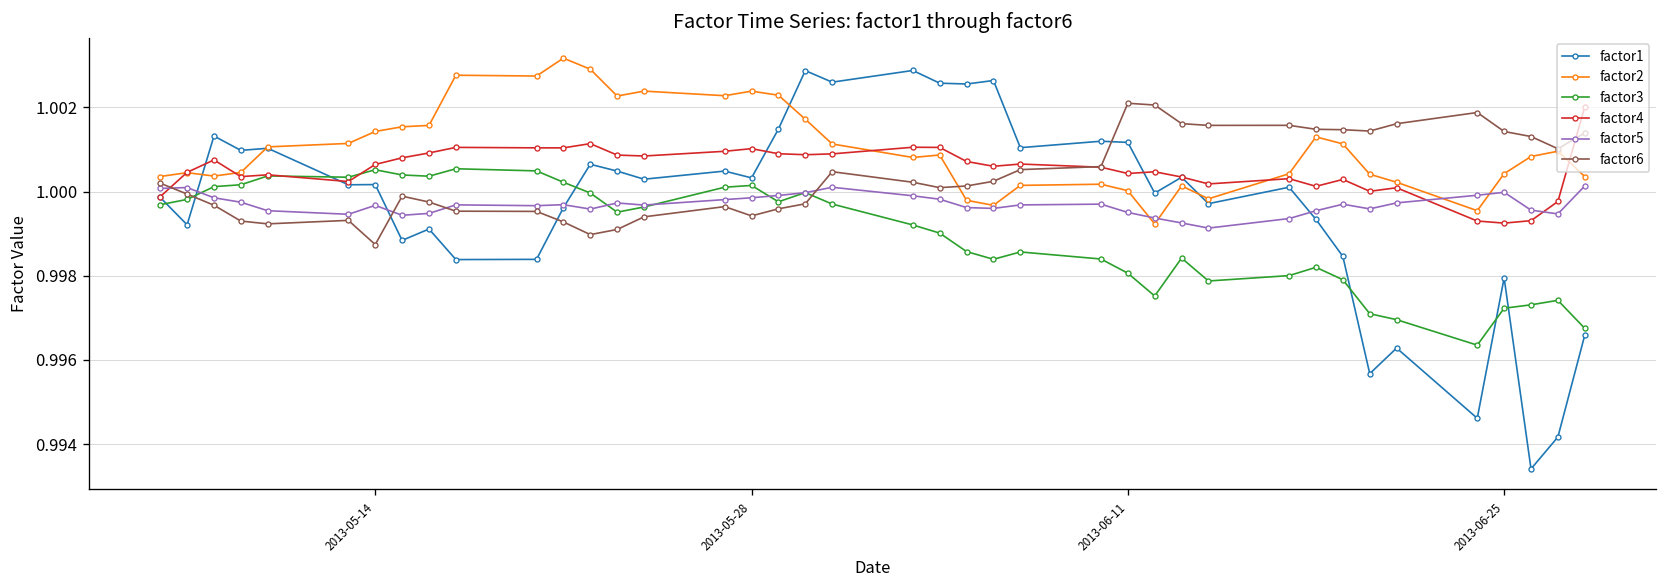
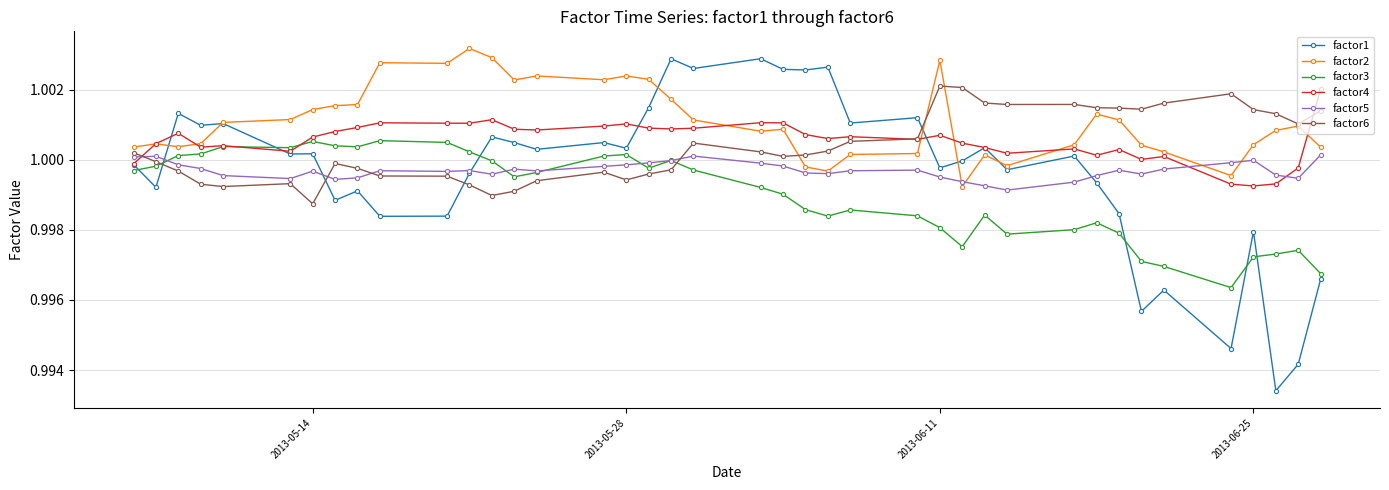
  {
    "factor1": {
      "2013-05-14": 1.0002,
      "2013-05-28": 1.0003,
-     "2013-06-11": 1.0012,
+     "2013-06-11": 0.9998,
      "2013-06-25": 0.9979
    },
    "factor2": {
      "2013-05-14": 1.0014,
      "2013-05-28": 1.0024,
-     "2013-06-11": 1.0000,
+     "2013-06-11": 1.0028,
      "2013-06-25": 1.0004
    },
    "factor3": {
      "2013-05-14": 1.0005,
      "2013-05-28": 1.0001,
      "2013-06-11": 0.9981,
      "2013-06-25": 0.9972
    },
    "factor4": {
      "2013-05-14": 1.0006,
      "2013-05-28": 1.0010,
-     "2013-06-11": 1.0004,
+     "2013-06-11": 1.0007,
      "2013-06-25": 0.9993
    },
    "factor5": {
      "2013-05-14": 0.9997,
      "2013-05-28": 0.9999,
      "2013-06-11": 0.9995,
      "2013-06-25": 1.0000
    },
    "factor6": {
      "2013-05-14": 0.9987,
      "2013-05-28": 0.9994,
      "2013-06-11": 1.0021,
      "2013-06-25": 1.0014
    }
  }
